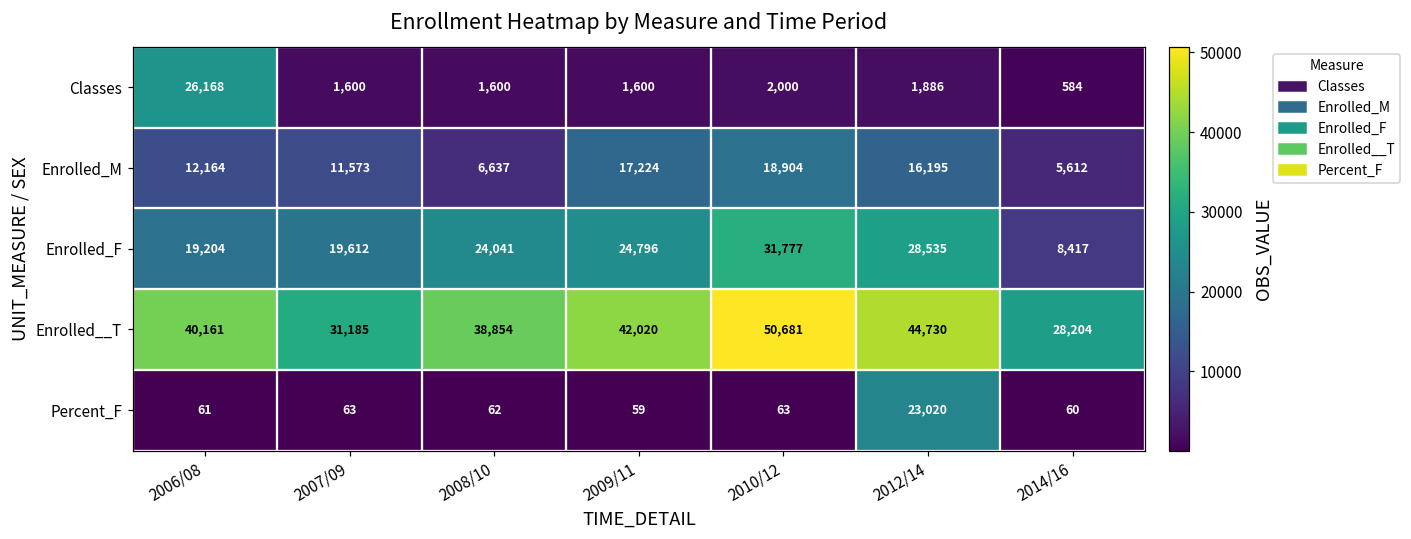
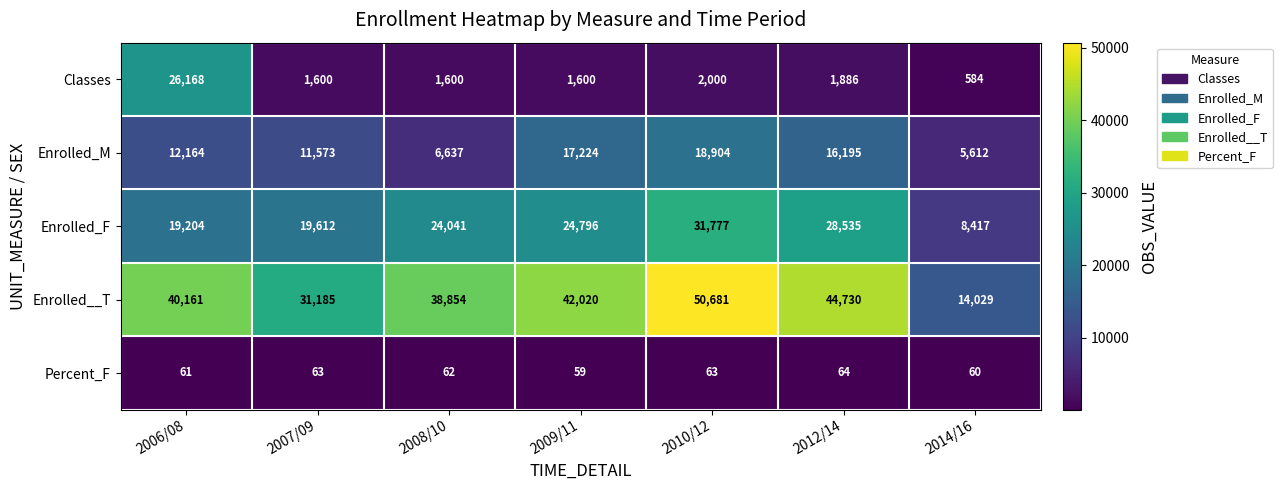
  {
    "Classes": {
      "2006/08": "26,168",
      "2007/09": "1,600",
      "2008/10": "1,600",
      "2009/11": "1,600",
      "2010/12": "2,000",
      "2012/14": "1,886",
      "2014/16": "584"
    },
    "Enrolled_M": {
      "2006/08": "12,164",
      "2007/09": "11,573",
      "2008/10": "6,637",
      "2009/11": "17,224",
      "2010/12": "18,904",
      "2012/14": "16,195",
      "2014/16": "5,612"
    },
    "Enrolled_F": {
      "2006/08": "19,204",
      "2007/09": "19,612",
      "2008/10": "24,041",
      "2009/11": "24,796",
      "2010/12": "31,777",
      "2012/14": "28,535",
      "2014/16": "8,417"
    },
    "Enrolled__T": {
      "2006/08": "40,161",
      "2007/09": "31,185",
      "2008/10": "38,854",
      "2009/11": "42,020",
      "2010/12": "50,681",
      "2012/14": "44,730",
-     "2014/16": "28,204"
+     "2014/16": "14,029"
    },
    "Percent_F": {
      "2006/08": "61",
      "2007/09": "63",
      "2008/10": "62",
      "2009/11": "59",
      "2010/12": "63",
-     "2012/14": "23,020",
+     "2012/14": "64",
      "2014/16": "60"
    }
  }
